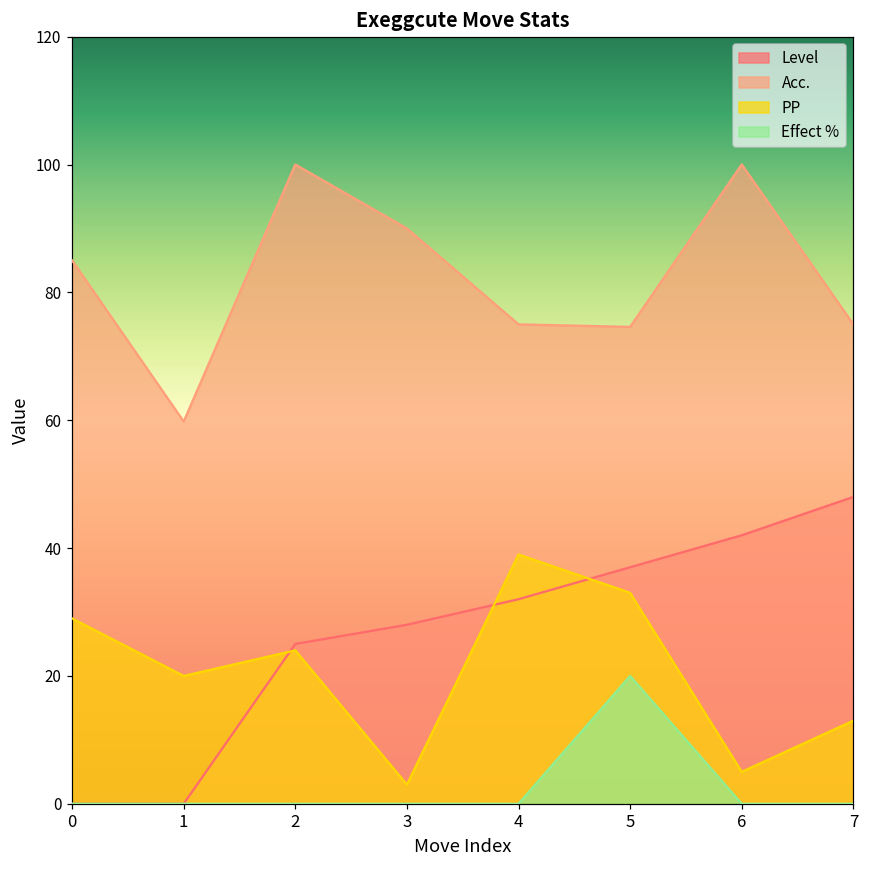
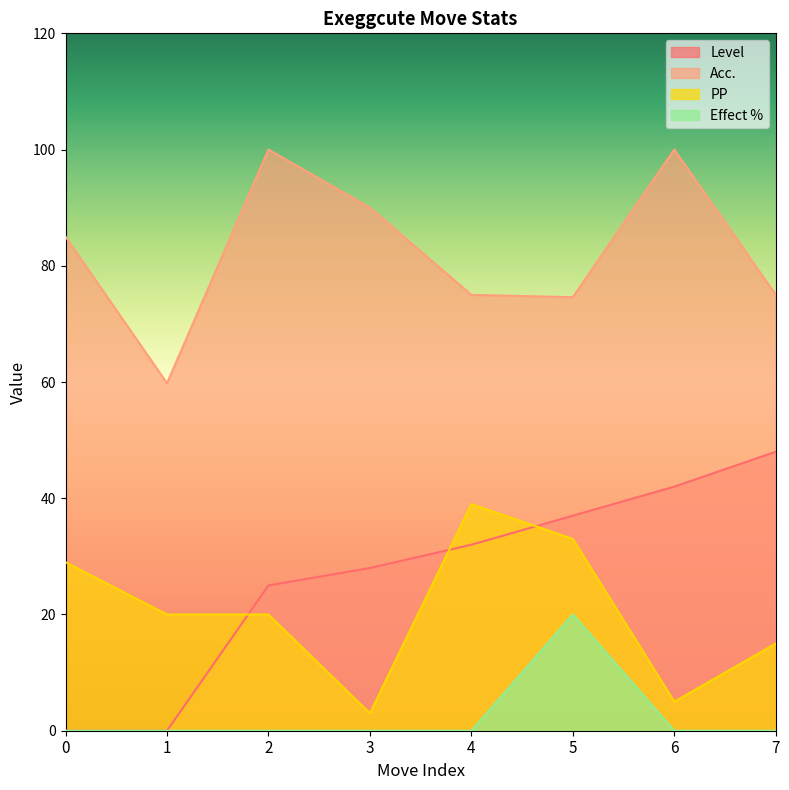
  {
    "PP": {
      "0": 29,
      "1": 20,
-     "2": 24,
+     "2": 20,
      "3": 3,
      "4": 39,
      "5": 33,
      "6": 5,
-     "7": 13
+     "7": 15
    },
    "Effect %": {
      "2": 0,
      "3": 0,
      "4": 0,
      "5": 20,
      "6": 0,
      "7": 0
    }
  }
